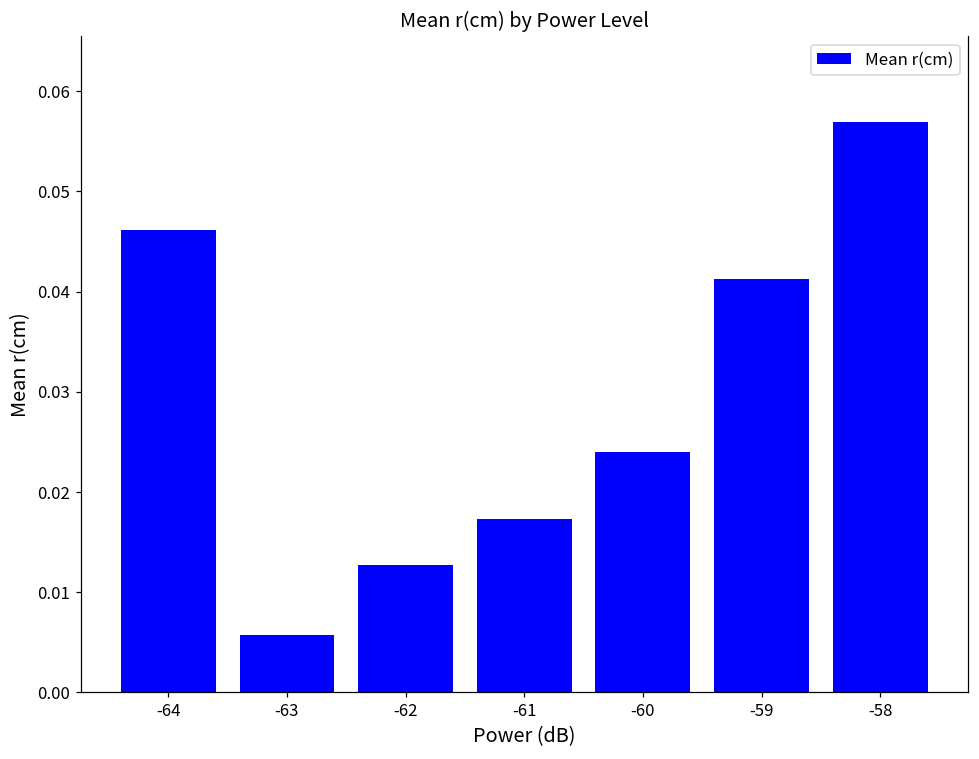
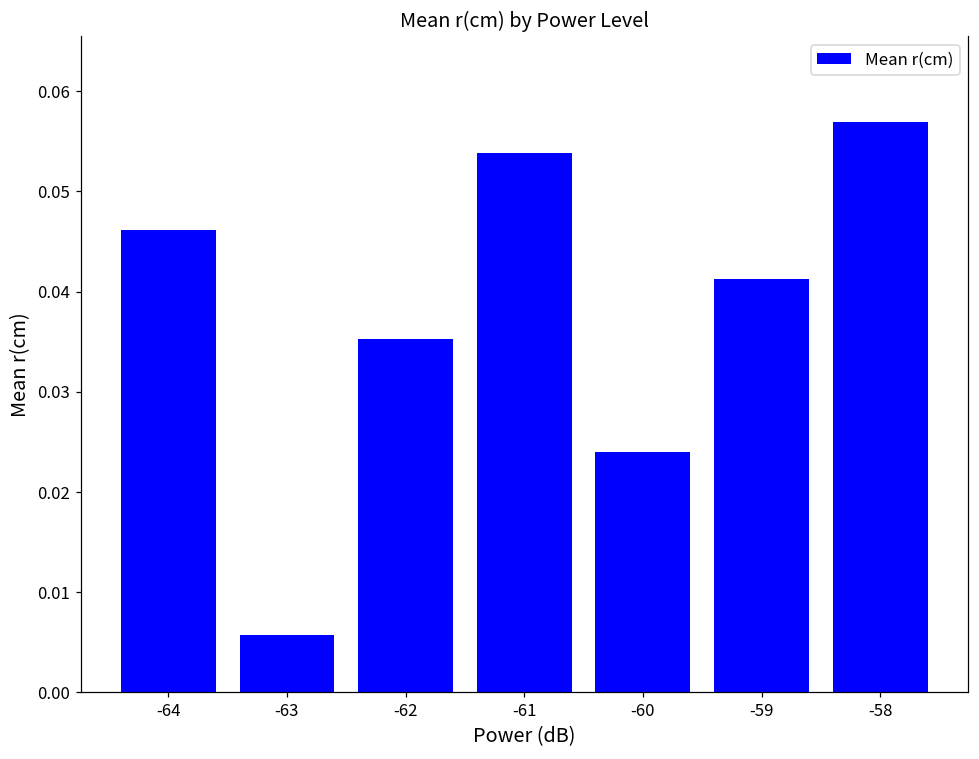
  {
    "-64": 0.046,
    "-63": 0.006,
-   "-62": 0.013,
-   "-61": 0.017,
+   "-62": 0.035,
+   "-61": 0.054,
    "-60": 0.024,
    "-59": 0.041,
    "-58": 0.057
  }
